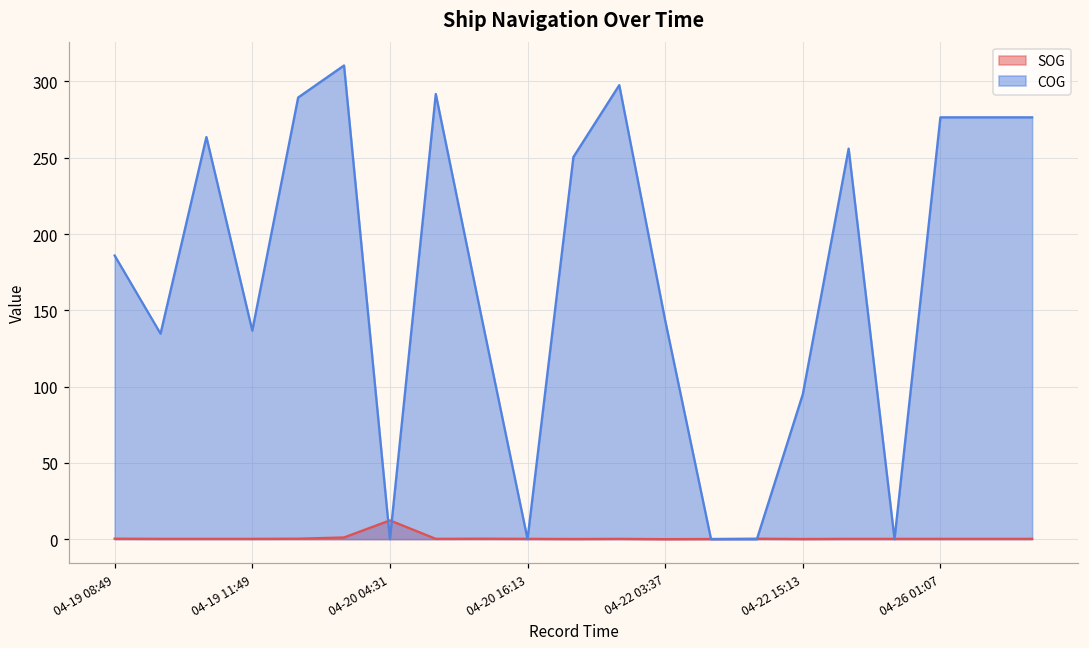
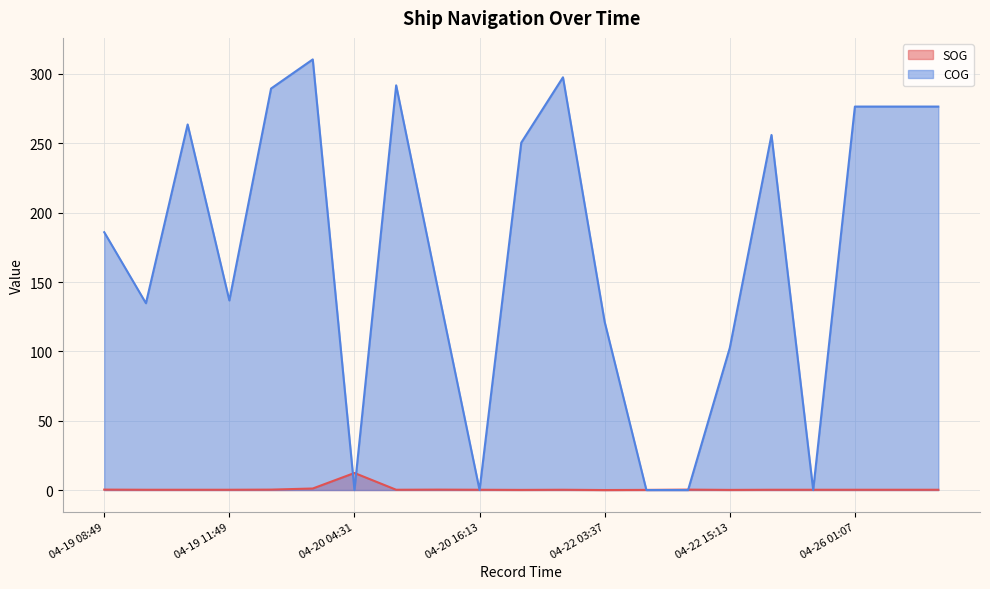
  {
    "SOG": {
      "04-19 08:49": 0,
      "04-19 11:49": 0,
      "04-20 04:31": 12,
      "04-22 03:37": 0,
      "04-22 15:13": 0
    },
    "COG": {
      "04-19 08:49": 186,
      "04-19 11:49": 137,
      "04-20 04:31": 0,
-     "04-22 03:37": 144,
-     "04-22 15:13": 95
+     "04-22 03:37": 121,
+     "04-22 15:13": 103
    }
  }
